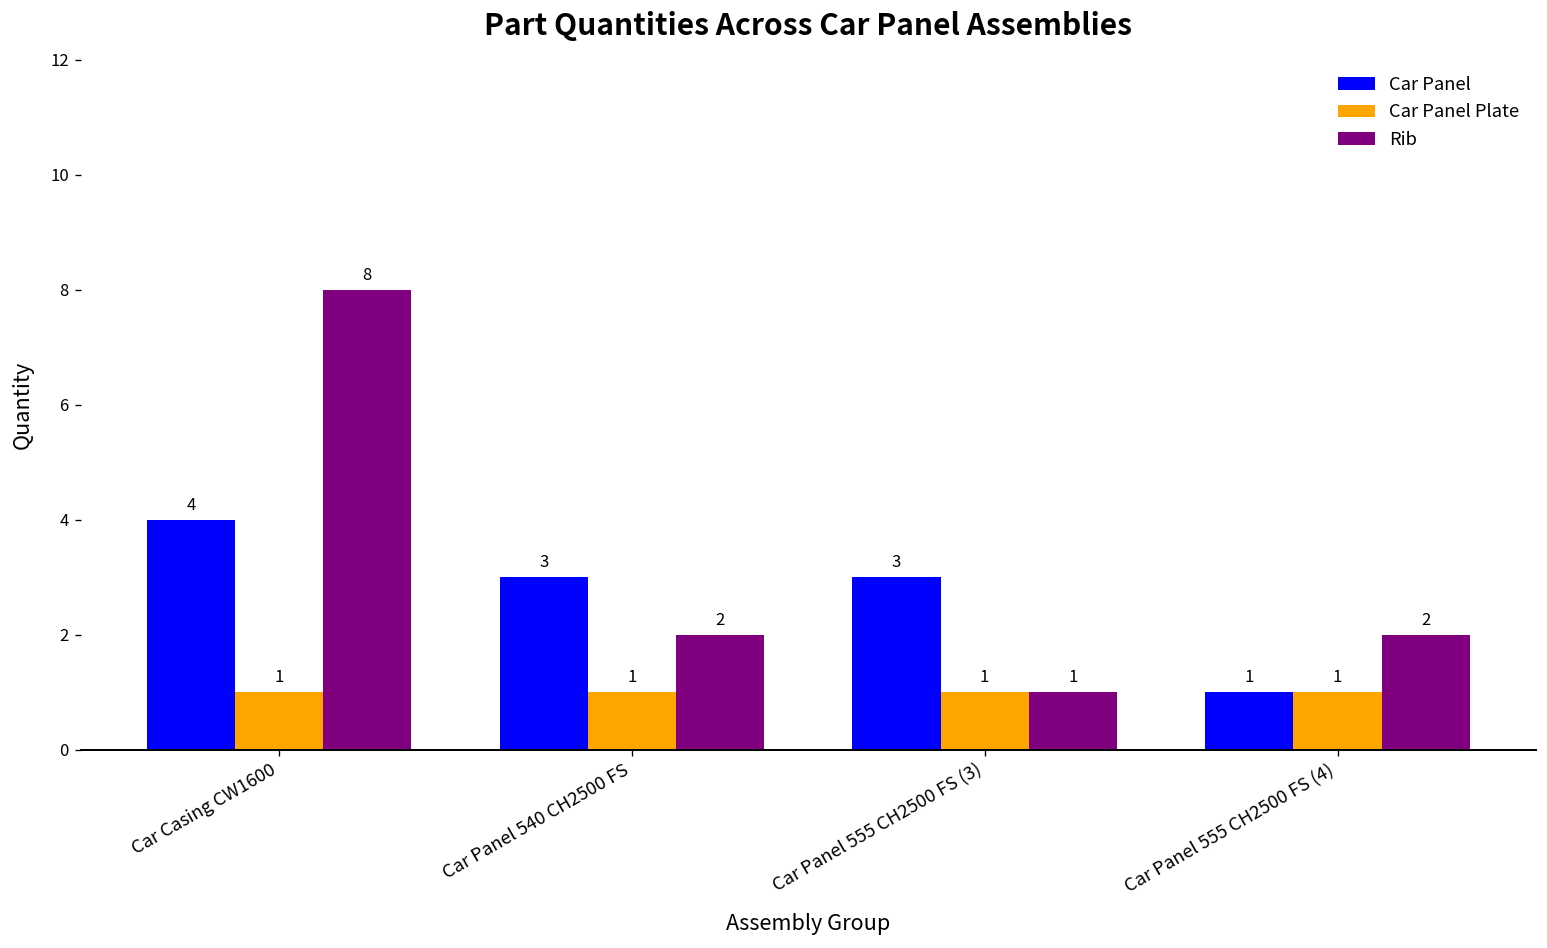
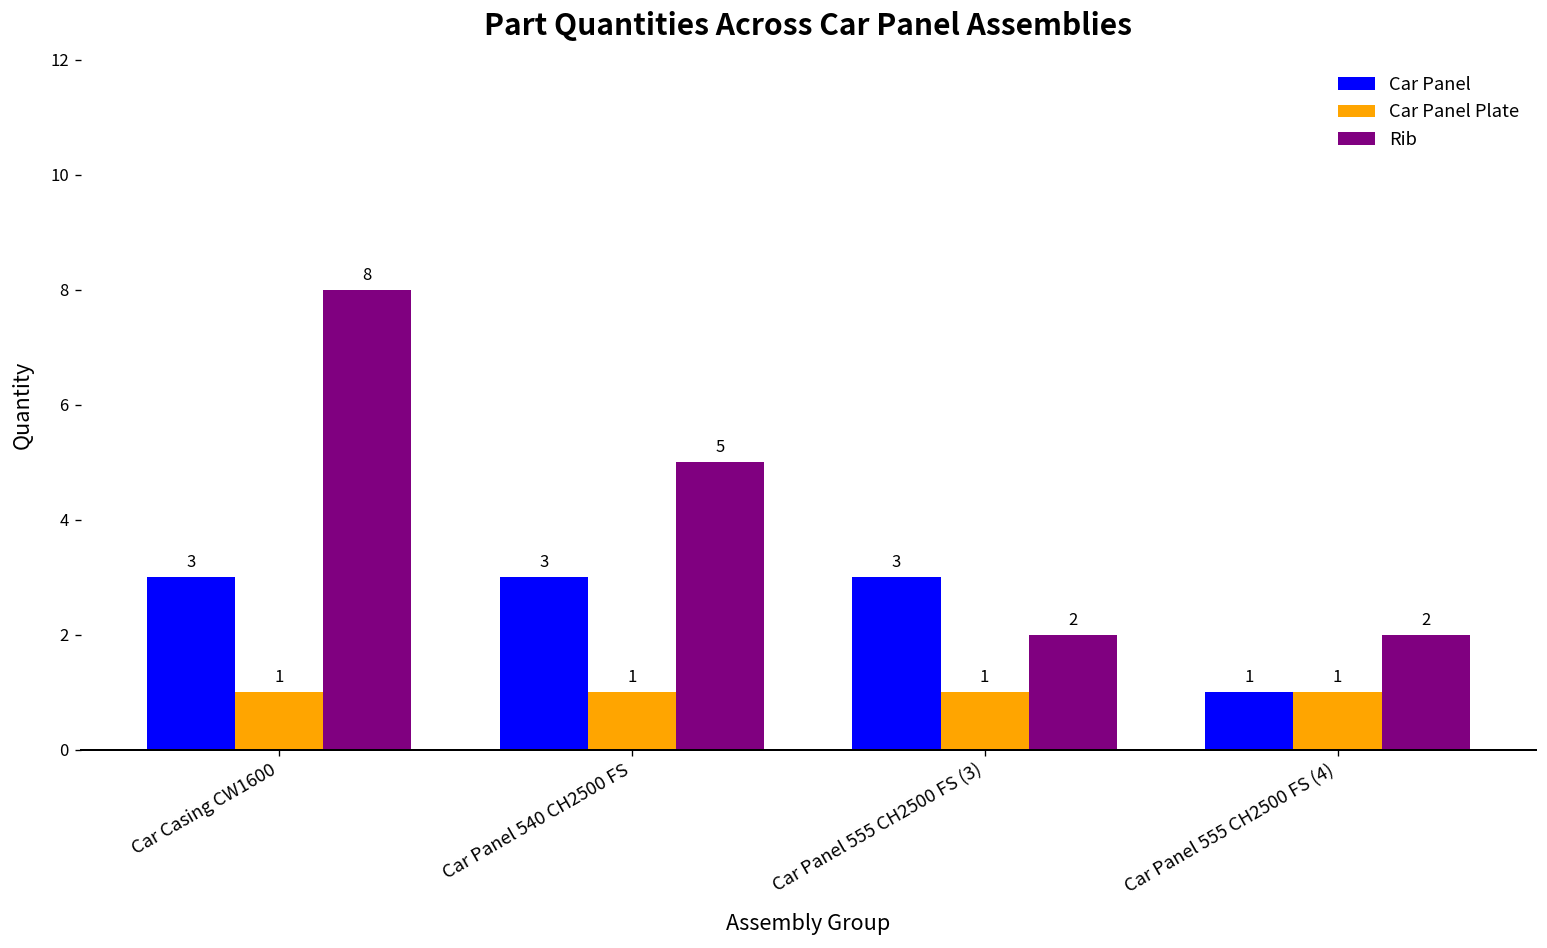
  {
    "Car Panel": {
-     "Car Casing CW1600": 4,
+     "Car Casing CW1600": 3,
      "Car Panel 540 CH2500 FS": 3,
      "Car Panel 555 CH2500 FS (3)": 3,
      "Car Panel 555 CH2500 FS (4)": 1
    },
    "Car Panel Plate": {
      "Car Casing CW1600": 1,
      "Car Panel 540 CH2500 FS": 1,
      "Car Panel 555 CH2500 FS (3)": 1,
      "Car Panel 555 CH2500 FS (4)": 1
    },
    "Rib": {
      "Car Casing CW1600": 8,
-     "Car Panel 540 CH2500 FS": 2,
-     "Car Panel 555 CH2500 FS (3)": 1,
+     "Car Panel 540 CH2500 FS": 5,
+     "Car Panel 555 CH2500 FS (3)": 2,
      "Car Panel 555 CH2500 FS (4)": 2
    }
  }
